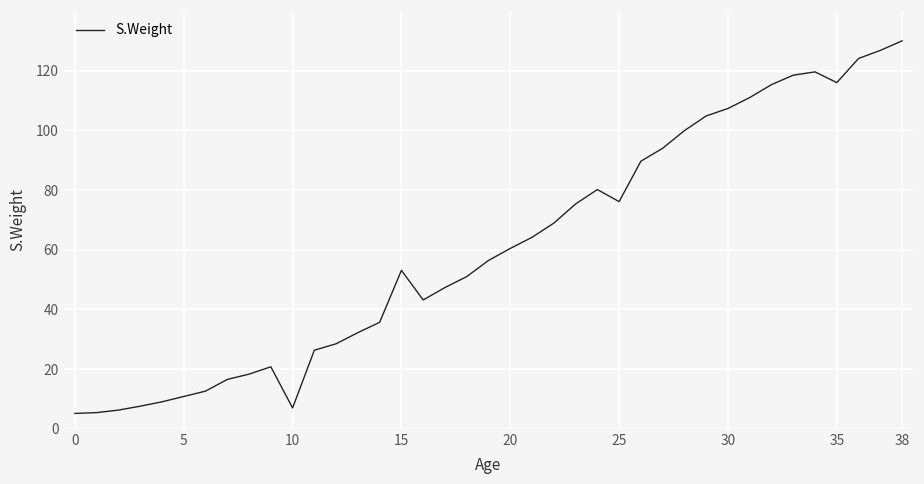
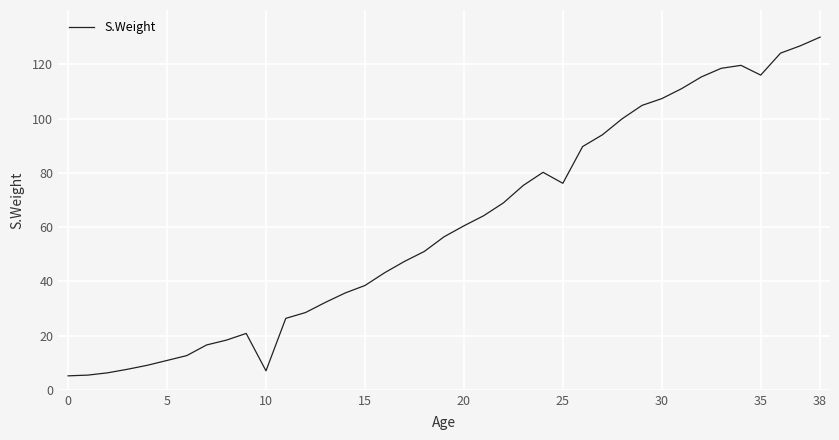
  {
    "0": 5,
    "5": 11,
    "10": 7,
-   "15": 53,
+   "15": 38,
    "20": 60,
    "25": 76,
    "30": 107,
    "35": 116,
    "38": 130
  }
